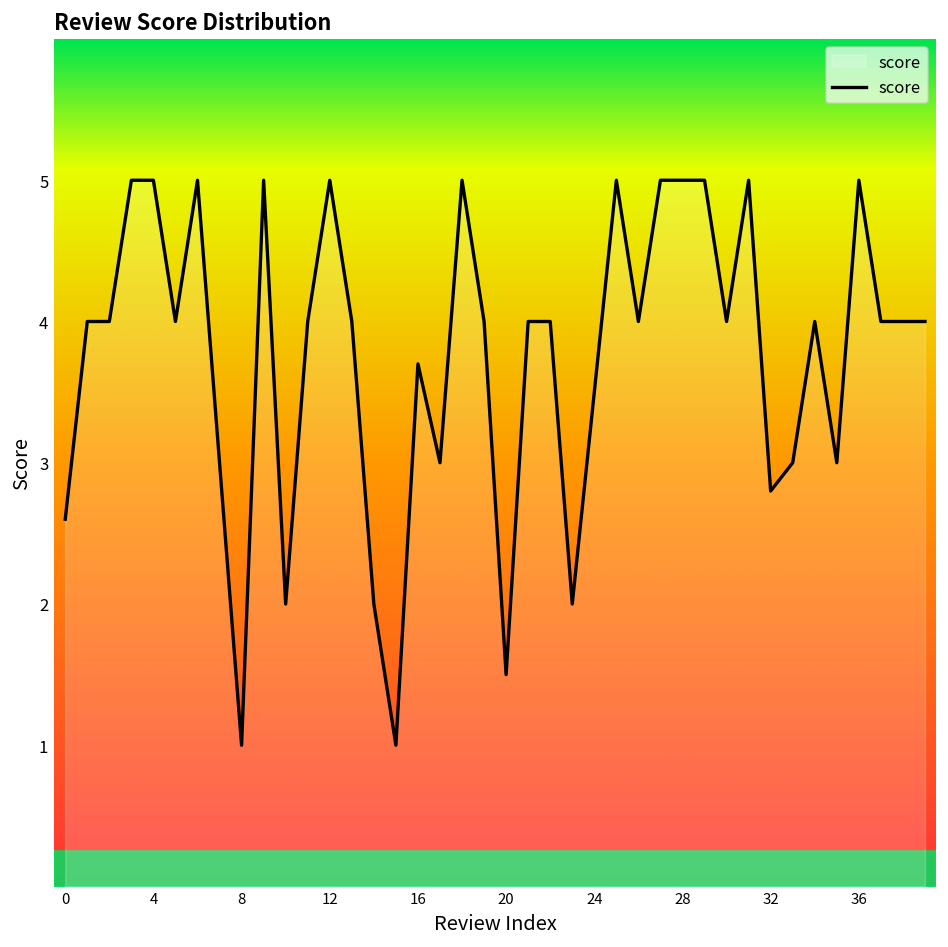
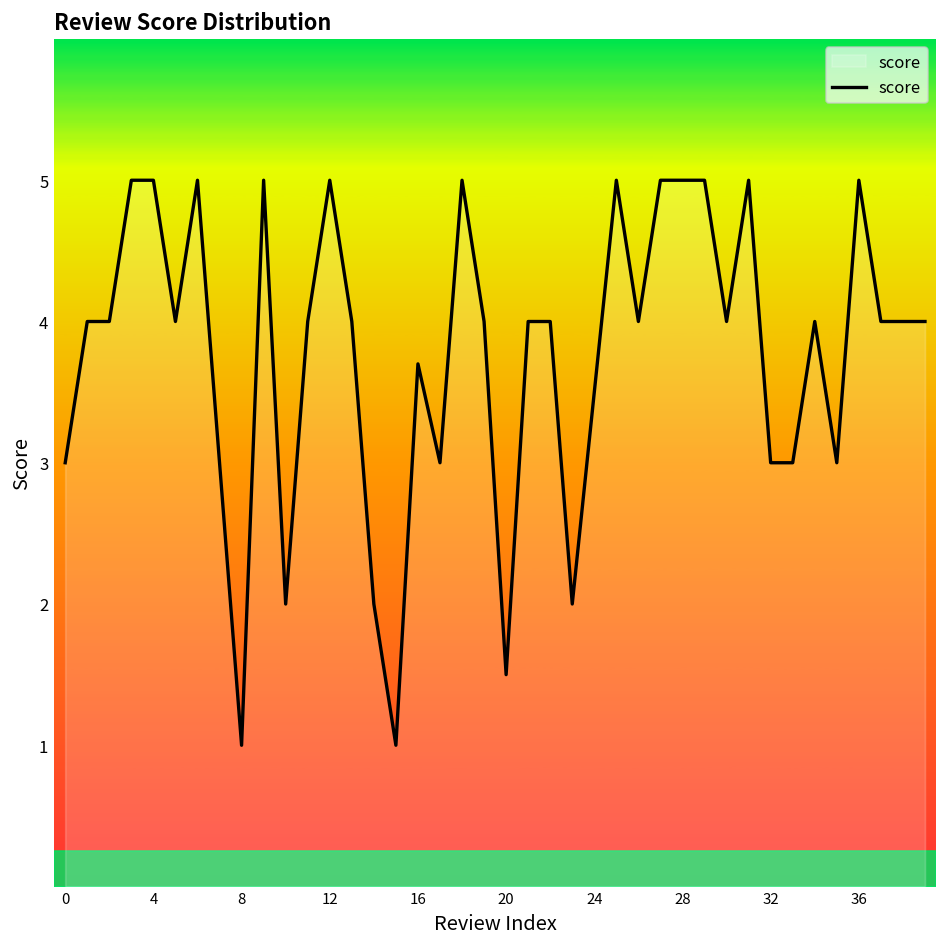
  {
-   "0": 2.6,
+   "0": 3.0,
    "4": 5.0,
    "8": 1.0,
    "12": 5.0,
    "16": 3.7,
    "20": 1.5,
    "24": 3.5,
    "28": 5.0,
-   "32": 2.8,
+   "32": 3.0,
    "36": 5.0
  }
